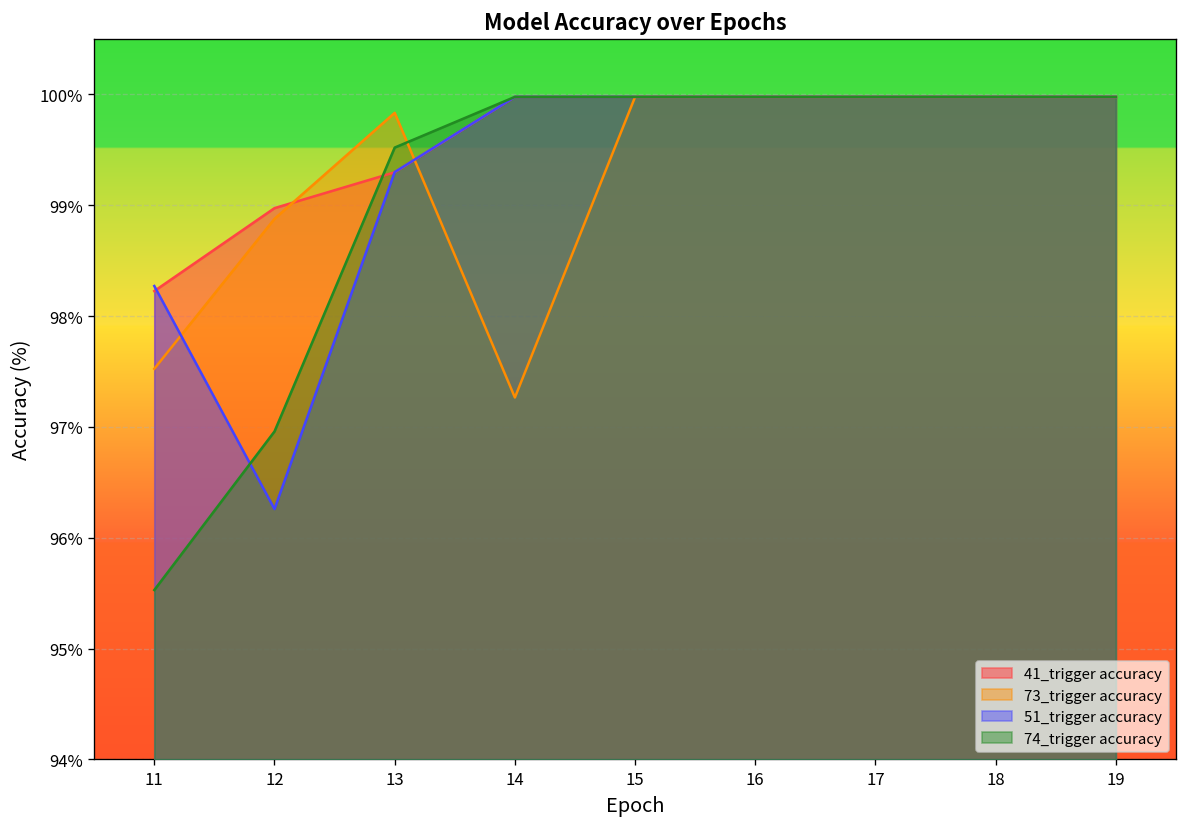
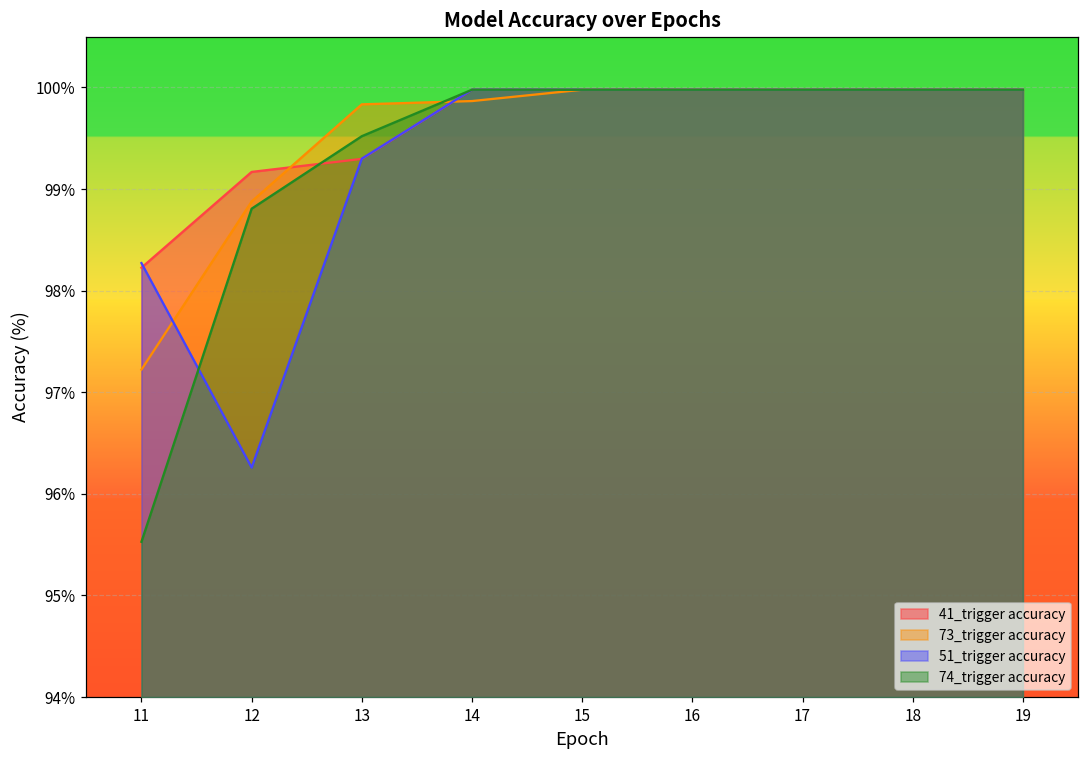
  {
    "41_trigger accuracy": {
      "11": "98.2%",
-     "12": "99.0%"
+     "12": "99.2%"
    },
    "73_trigger accuracy": {
-     "11": "97.5%",
+     "11": "97.2%",
      "12": "98.9%",
      "13": "99.8%",
-     "14": "97.3%"
+     "14": "99.9%"
    },
    "51_trigger accuracy": {
      "11": "98.3%",
      "12": "96.3%"
    },
    "74_trigger accuracy": {
      "11": "95.5%",
-     "12": "97.0%",
+     "12": "98.8%",
      "13": "99.5%"
    }
  }
